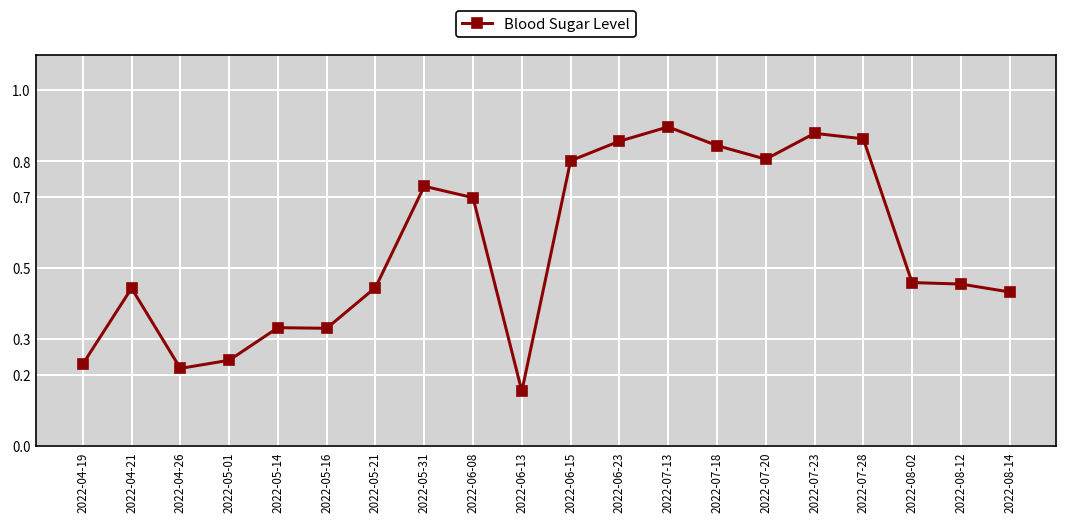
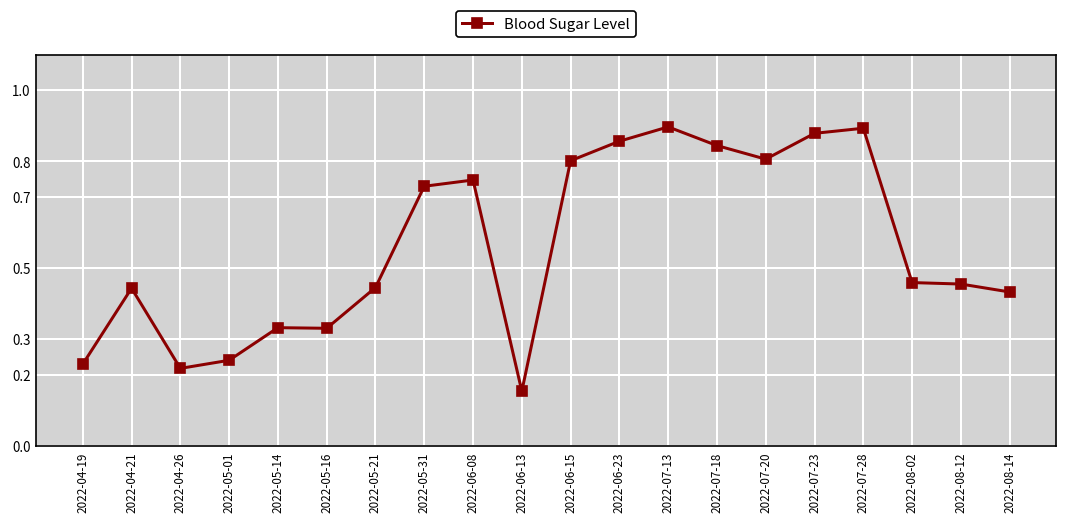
  {
    "2022-04-19": 0.23,
    "2022-04-21": 0.44,
    "2022-04-26": 0.22,
    "2022-05-01": 0.24,
    "2022-05-14": 0.33,
    "2022-05-16": 0.33,
    "2022-05-21": 0.44,
    "2022-05-31": 0.73,
-   "2022-06-08": 0.70,
+   "2022-06-08": 0.75,
    "2022-06-13": 0.15,
    "2022-06-15": 0.80,
    "2022-06-23": 0.86,
    "2022-07-13": 0.90,
    "2022-07-18": 0.84,
    "2022-07-20": 0.81,
    "2022-07-23": 0.88,
-   "2022-07-28": 0.86,
+   "2022-07-28": 0.89,
    "2022-08-02": 0.46,
    "2022-08-12": 0.45,
    "2022-08-14": 0.43
  }
